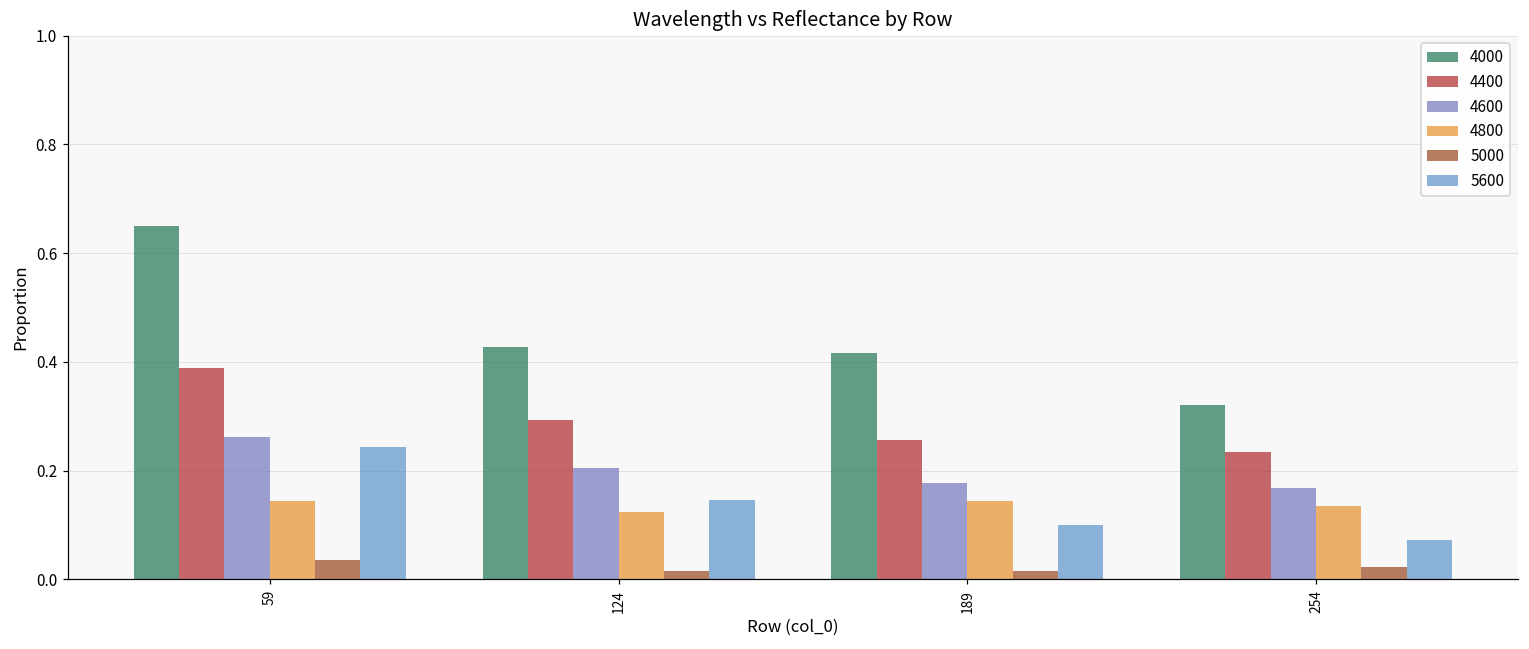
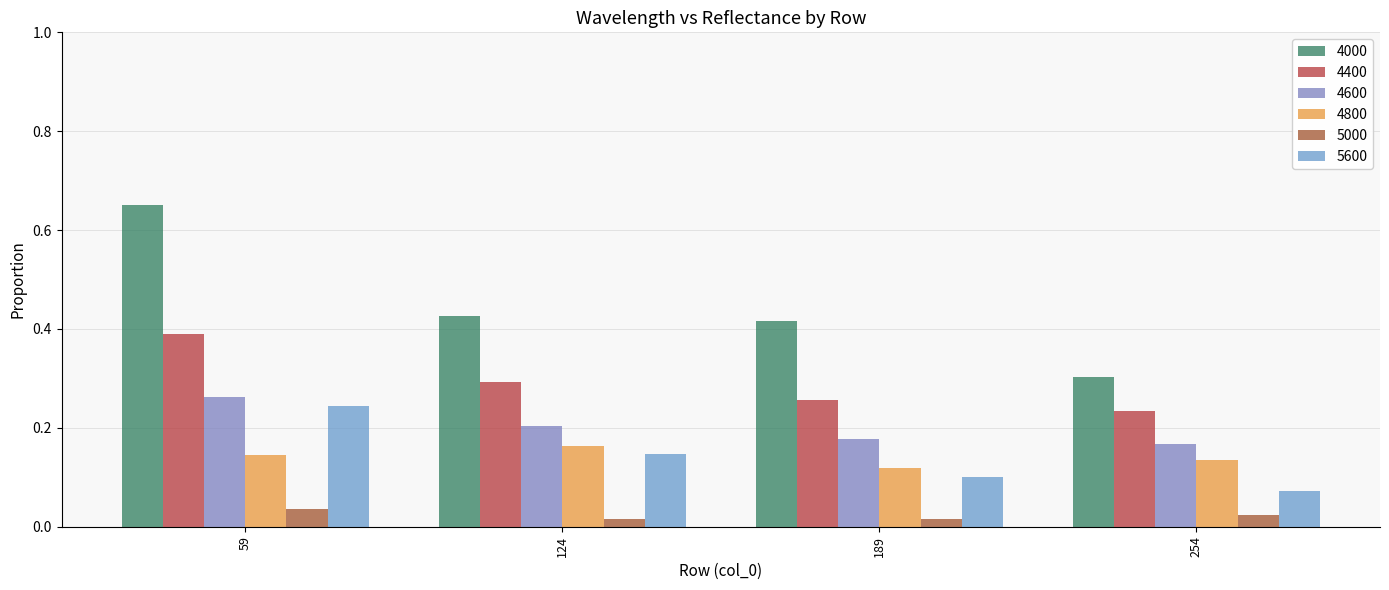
  {
    "4000": {
      "59": 0.65,
      "124": 0.43,
      "189": 0.42,
-     "254": 0.32
+     "254": 0.30
    },
    "4800": {
      "59": 0.14,
-     "124": 0.12,
-     "189": 0.14,
+     "124": 0.16,
+     "189": 0.12,
      "254": 0.14
    }
  }
